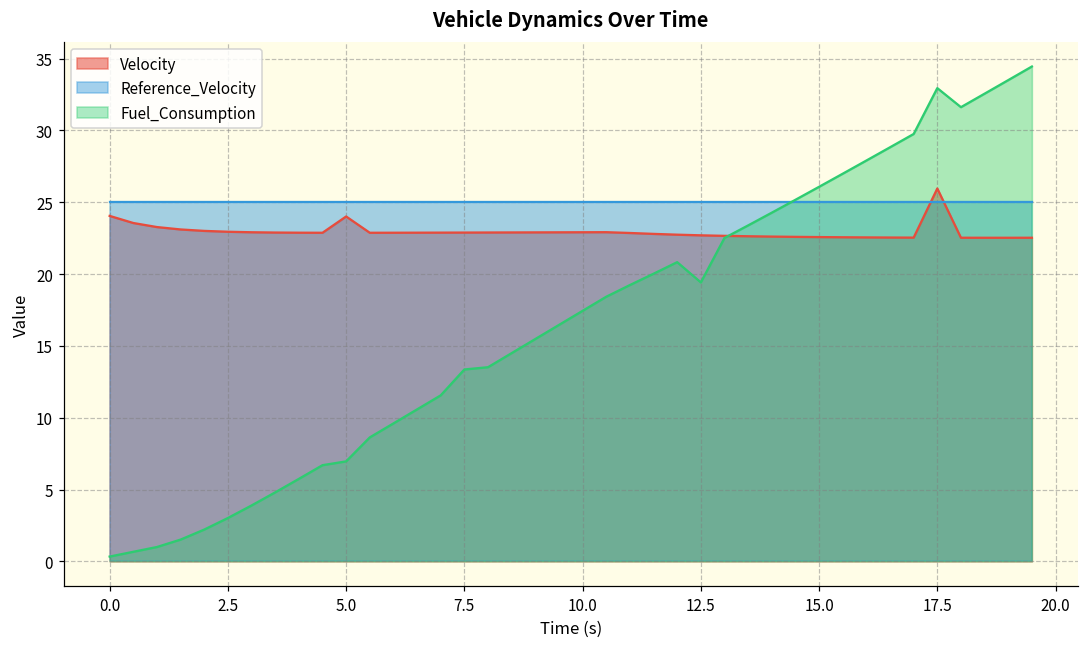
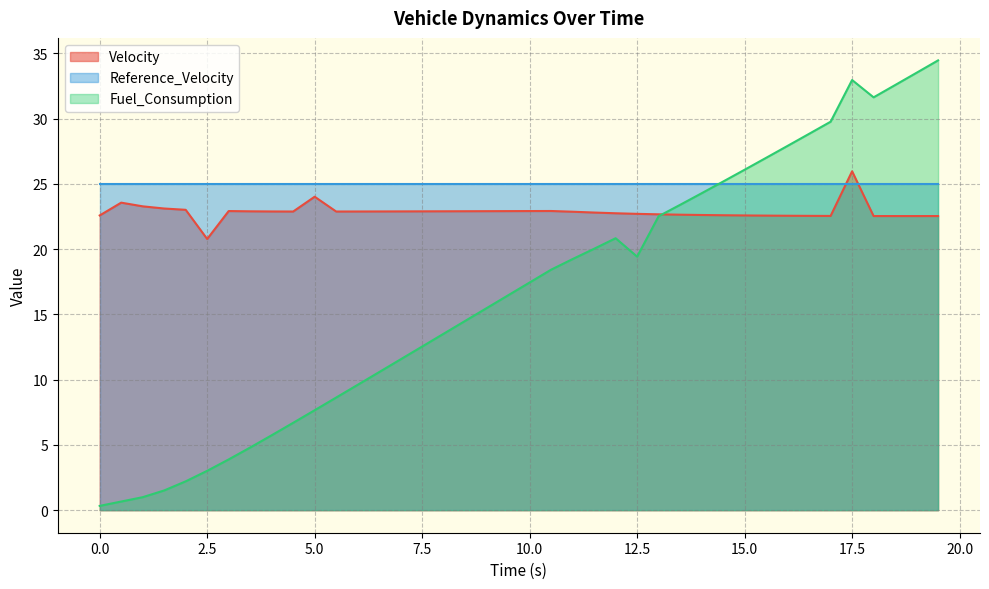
  {
    "Velocity": {
-     "0.0": 24.1,
-     "2.5": 22.9,
+     "0.0": 22.6,
+     "2.5": 20.8,
      "5.0": 24.0,
      "7.5": 22.9,
      "10.0": 22.9,
      "12.5": 22.7,
      "15.0": 22.6,
      "17.5": 26.0
    },
    "Reference_Velocity": {
      "0.0": 25.0,
      "2.5": 25.0,
      "5.0": 25.0,
      "7.5": 25.0,
      "10.0": 25.0,
      "12.5": 25.0,
      "15.0": 25.0,
      "17.5": 25.0
    },
    "Fuel_Consumption": {
      "0.0": 0.3,
      "2.5": 3.0,
-     "5.0": 7.0,
-     "7.5": 13.4,
+     "5.0": 7.7,
+     "7.5": 12.5,
      "10.0": 17.4,
      "12.5": 19.4,
      "15.0": 26.1,
      "17.5": 32.9
    }
  }
